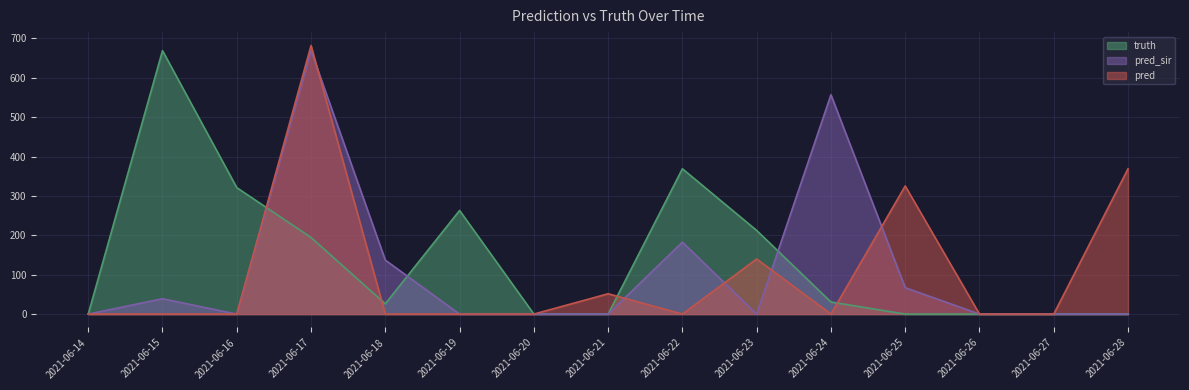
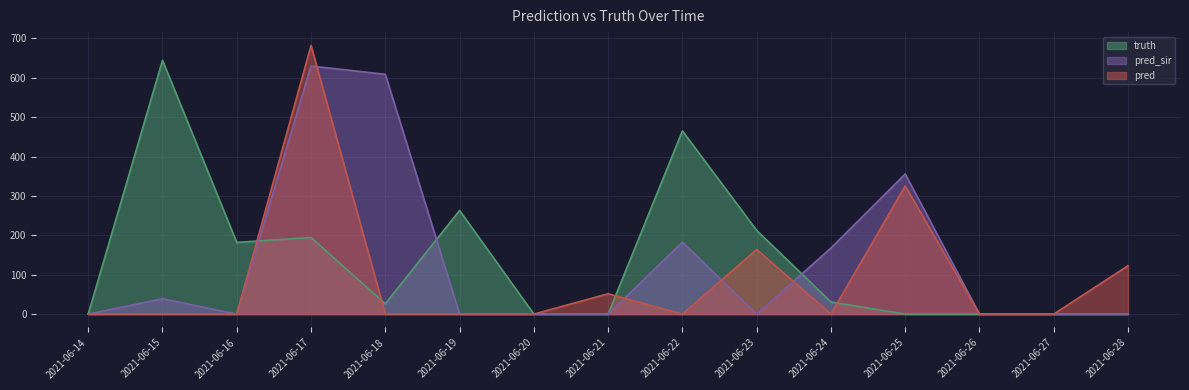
  {
    "truth": {
-     "2021-06-15": 670,
-     "2021-06-16": 320,
+     "2021-06-15": 640,
+     "2021-06-16": 180,
      "2021-06-17": 190,
      "2021-06-18": 30,
      "2021-06-19": 260,
-     "2021-06-22": 370,
+     "2021-06-22": 470,
      "2021-06-23": 210,
      "2021-06-24": 30,
      "2021-06-25": 0
    },
    "pred_sir": {
      "2021-06-15": 40,
-     "2021-06-17": 670,
-     "2021-06-18": 140,
+     "2021-06-17": 630,
+     "2021-06-18": 610,
      "2021-06-22": 180,
      "2021-06-23": 0,
-     "2021-06-24": 560,
-     "2021-06-25": 70
+     "2021-06-24": 170,
+     "2021-06-25": 360
    },
    "pred": {
      "2021-06-15": 0,
      "2021-06-17": 680,
      "2021-06-18": 0,
      "2021-06-21": 50,
      "2021-06-22": 0,
-     "2021-06-23": 140,
+     "2021-06-23": 160,
      "2021-06-24": 0,
      "2021-06-25": 330,
-     "2021-06-28": 370
+     "2021-06-28": 120
    }
  }
